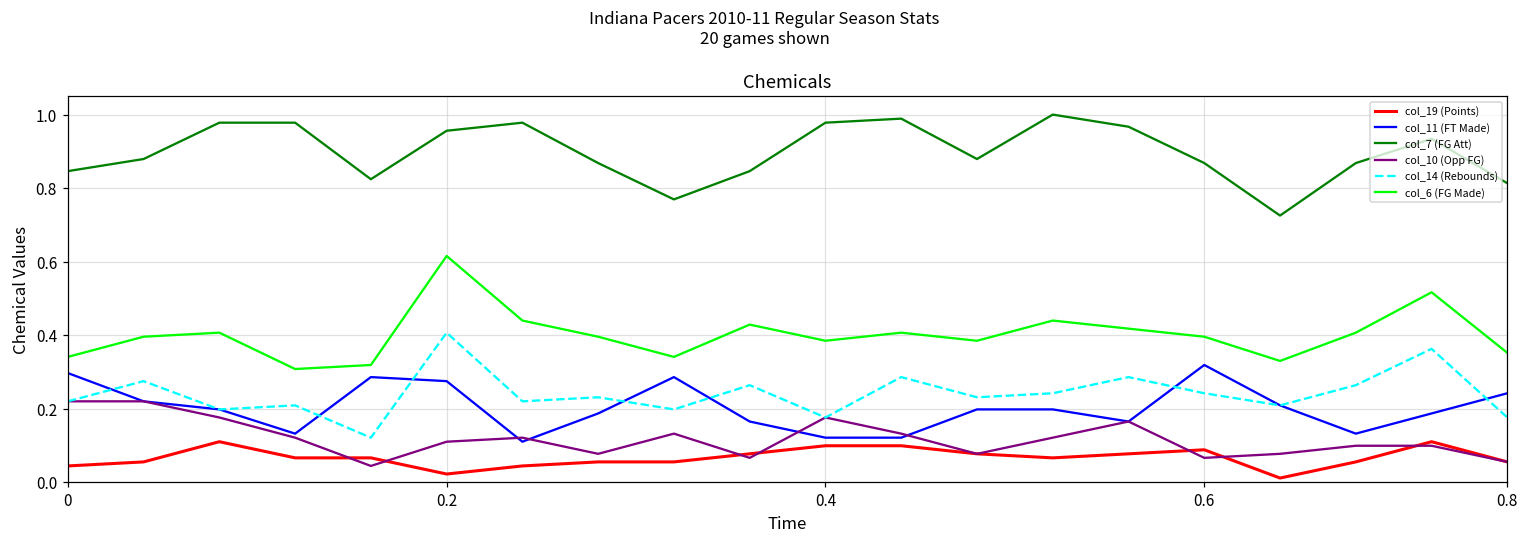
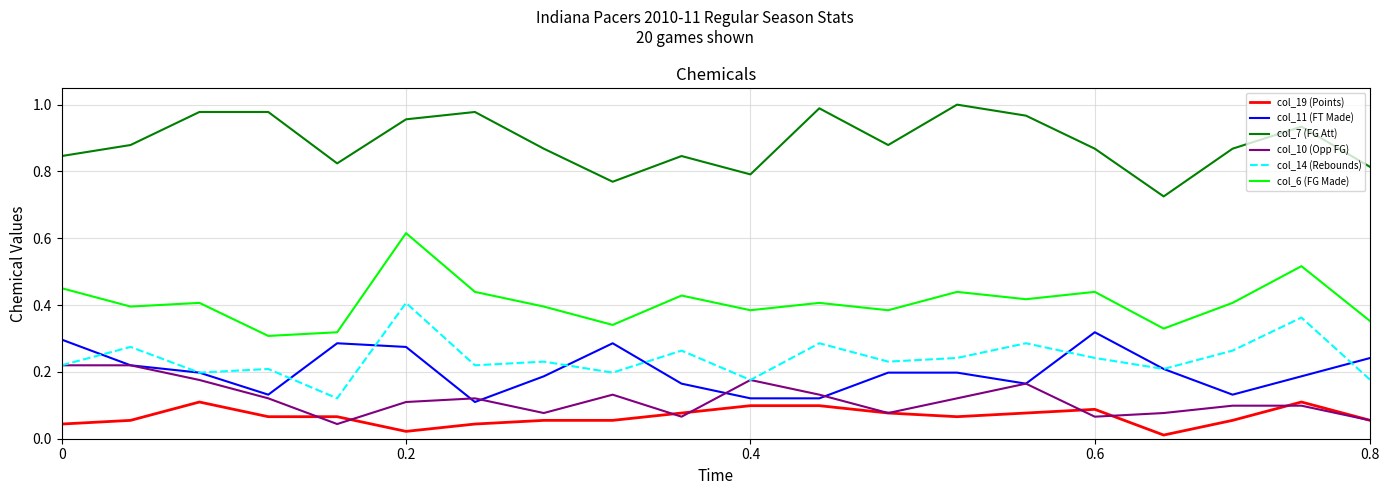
  {
    "col_19 (Points)": {
      "0": 0.04,
      "0.2": 0.02,
      "0.4": 0.10,
      "0.6": 0.09
    },
    "col_11 (FT Made)": {
      "0": 0.30,
      "0.2": 0.27,
      "0.4": 0.12,
      "0.6": 0.32,
      "0.8": 0.24
    },
    "col_7 (FG Att)": {
      "0": 0.85,
      "0.2": 0.96,
-     "0.4": 0.98,
+     "0.4": 0.79,
      "0.6": 0.87,
      "0.8": 0.81
    },
    "col_10 (Opp FG)": {
      "0.2": 0.11,
      "0.6": 0.07
    },
    "col_14 (Rebounds)": {
      "0.2": 0.41,
      "0.6": 0.24,
      "0.8": 0.18
    },
    "col_6 (FG Made)": {
-     "0": 0.34,
+     "0": 0.45,
      "0.2": 0.62,
      "0.4": 0.38,
-     "0.6": 0.40,
+     "0.6": 0.44,
      "0.8": 0.35
    }
  }
